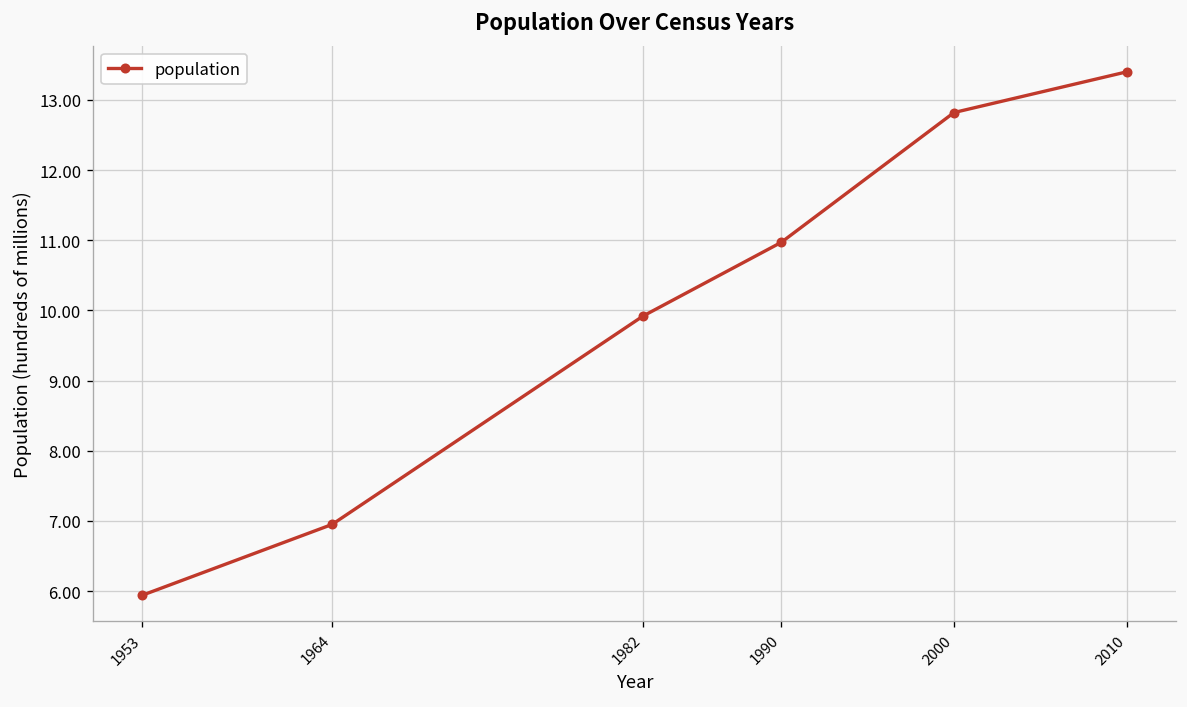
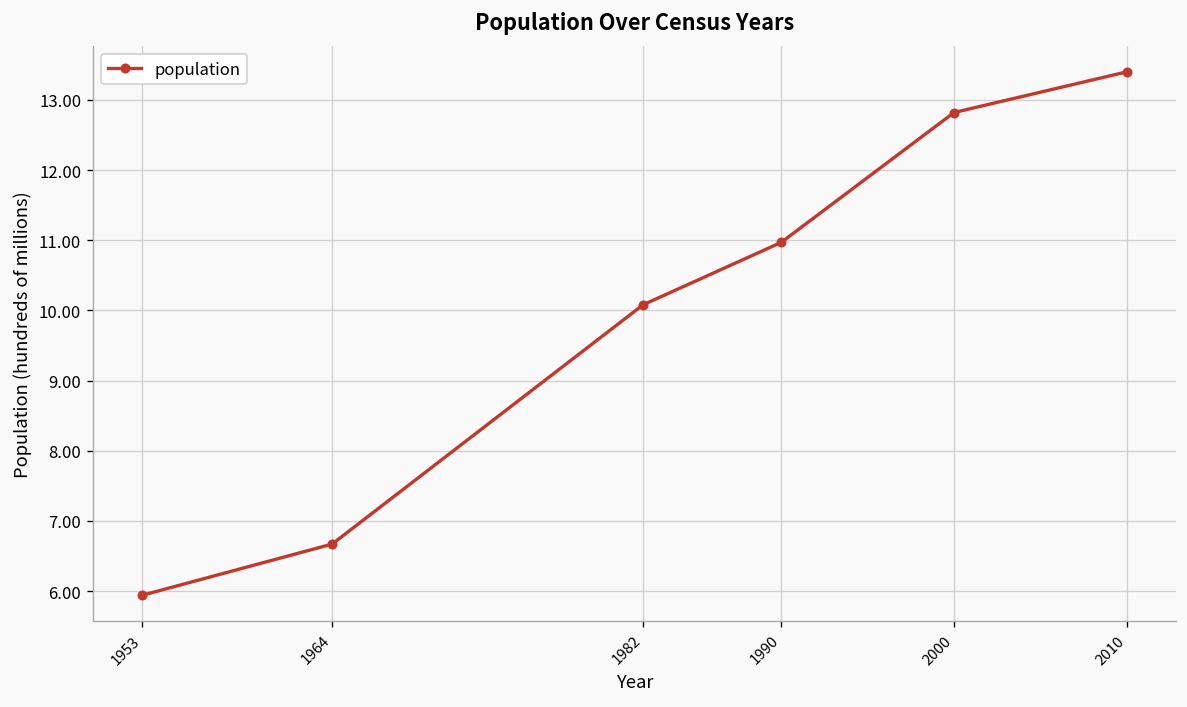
  {
    "1953": 5.9,
-   "1964": 7.0,
-   "1982": 9.9,
+   "1964": 6.7,
+   "1982": 10.1,
    "1990": 11.0,
    "2000": 12.8,
    "2010": 13.4
  }
